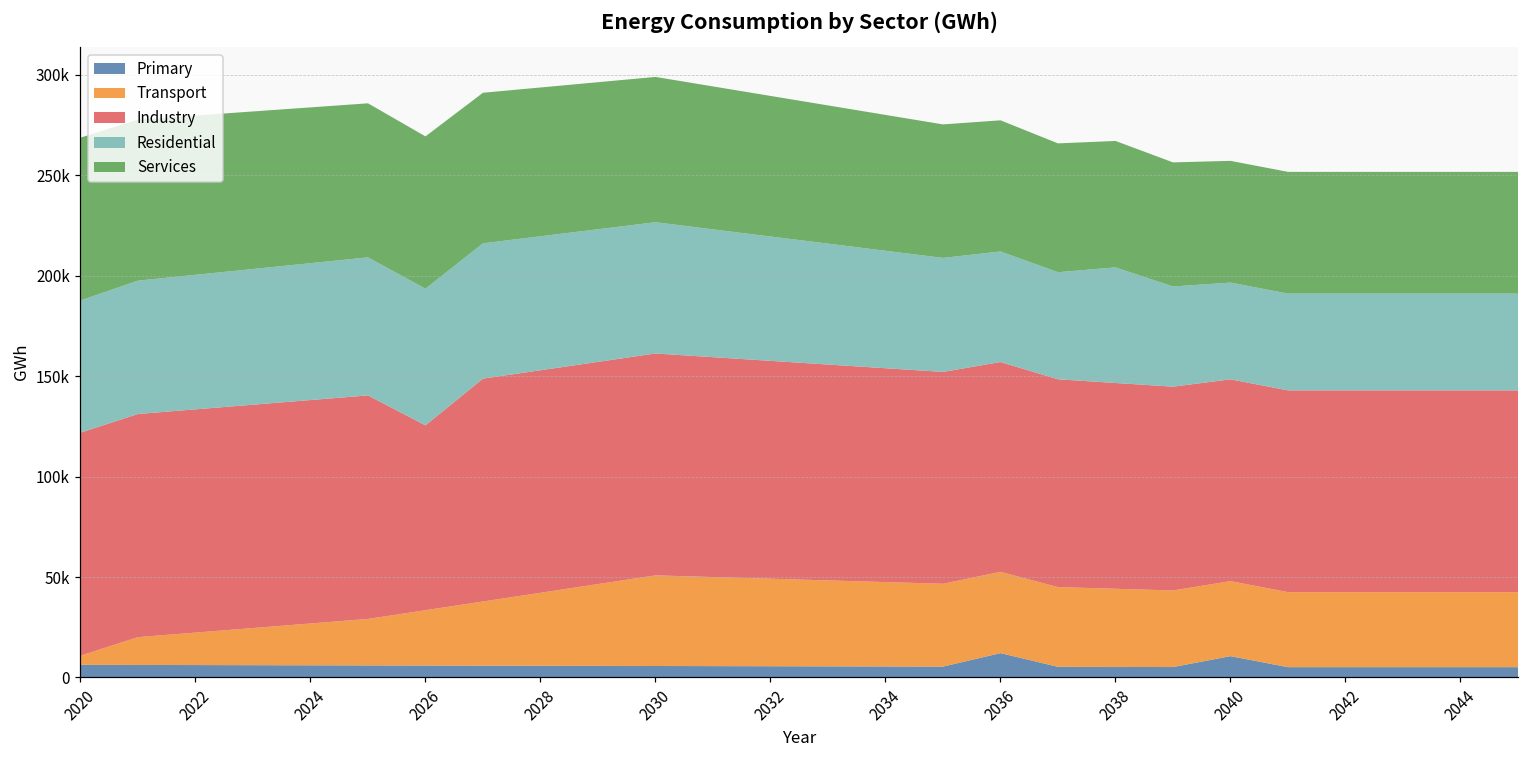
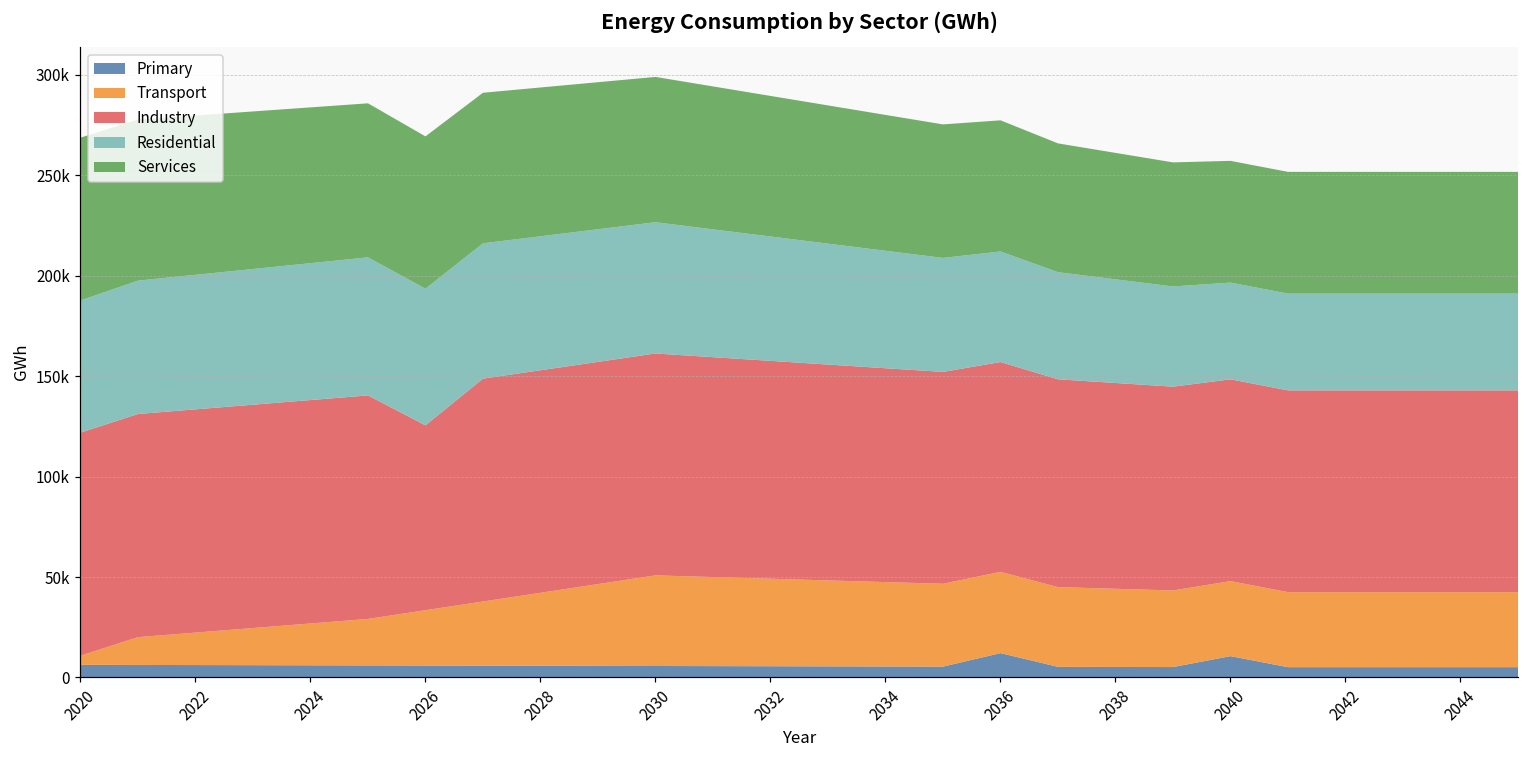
  {
    "Primary": {
      "2020": 6000,
      "2022": 6000,
      "2024": 6000,
      "2026": 6000,
      "2028": 6000,
      "2030": 6000,
      "2032": 6000,
      "2034": 5000,
      "2036": 12000,
      "2038": 5000,
      "2040": 11000,
      "2042": 5000,
      "2044": 5000
    },
    "Transport": {
      "2020": 5000,
      "2022": 16000,
      "2024": 21000,
      "2026": 28000,
      "2028": 36000,
      "2030": 45000,
      "2032": 44000,
      "2034": 42000,
      "2036": 40000,
      "2038": 39000,
      "2040": 37000,
      "2042": 37000,
      "2044": 37000
    },
    "Industry": {
      "2020": 111000,
      "2022": 111000,
      "2024": 111000,
      "2026": 92000,
      "2028": 111000,
      "2030": 110000,
      "2032": 108000,
      "2034": 106000,
      "2036": 104000,
      "2038": 102000,
      "2040": 100000,
      "2042": 100000,
      "2044": 100000
    },
    "Residential": {
      "2020": 66000,
      "2022": 67000,
      "2024": 68000,
      "2026": 68000,
      "2028": 67000,
      "2030": 65000,
      "2032": 62000,
      "2034": 58000,
      "2036": 55000,
-     "2038": 58000,
+     "2038": 52000,
      "2040": 48000,
      "2042": 48000,
      "2044": 48000
    },
    "Services": {
      "2020": 81000,
      "2024": 78000,
      "2026": 76000,
      "2028": 74000,
      "2030": 72000,
      "2032": 70000,
      "2034": 68000,
      "2036": 65000,
      "2038": 63000,
      "2040": 61000,
      "2042": 61000,
      "2044": 61000
    }
  }
